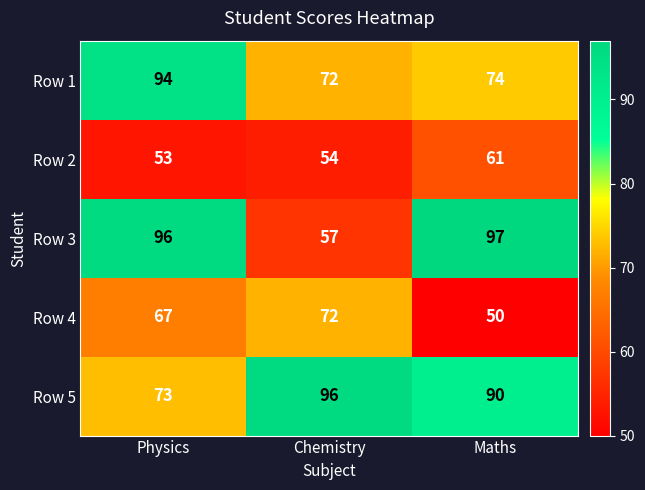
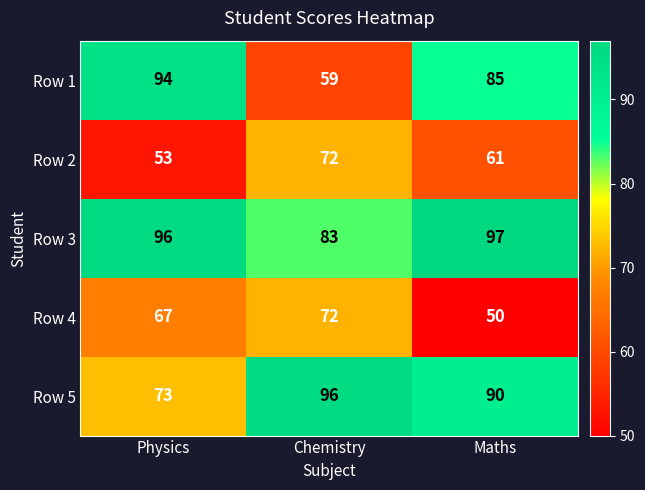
  {
    "Row 1": {
      "Physics": 94,
-     "Chemistry": 72,
-     "Maths": 74
+     "Chemistry": 59,
+     "Maths": 85
    },
    "Row 2": {
      "Physics": 53,
-     "Chemistry": 54,
+     "Chemistry": 72,
      "Maths": 61
    },
    "Row 3": {
      "Physics": 96,
-     "Chemistry": 57,
+     "Chemistry": 83,
      "Maths": 97
    },
    "Row 4": {
      "Physics": 67,
      "Chemistry": 72,
      "Maths": 50
    },
    "Row 5": {
      "Physics": 73,
      "Chemistry": 96,
      "Maths": 90
    }
  }
